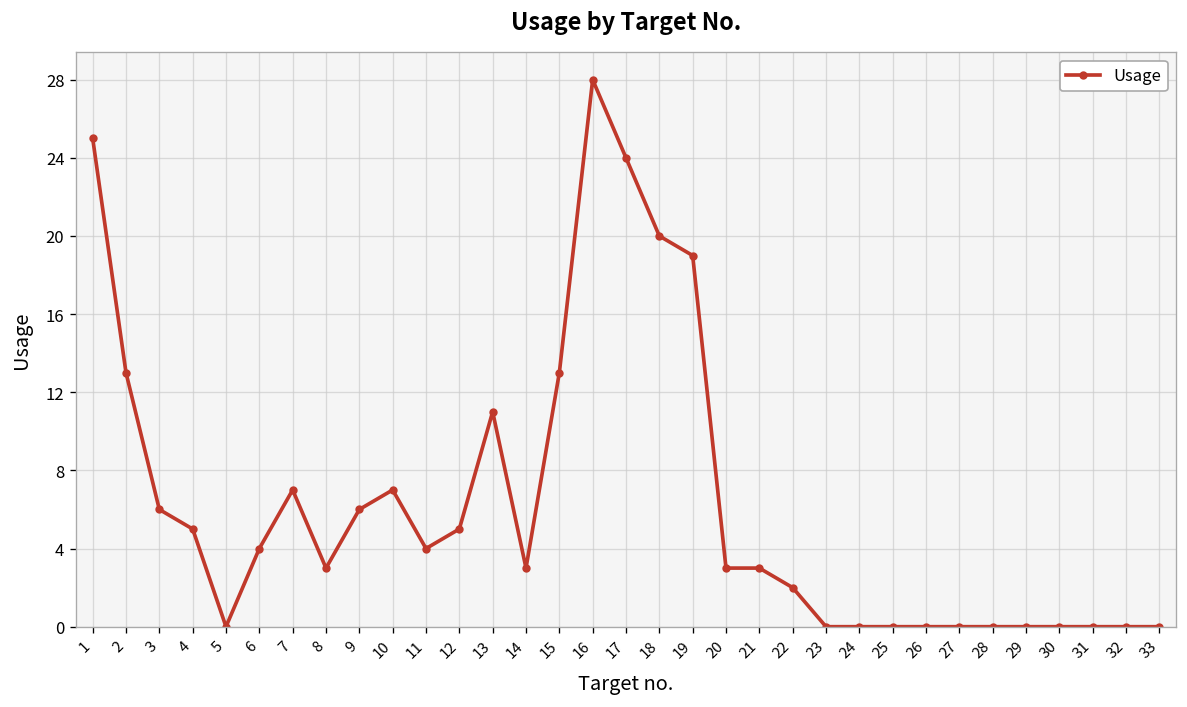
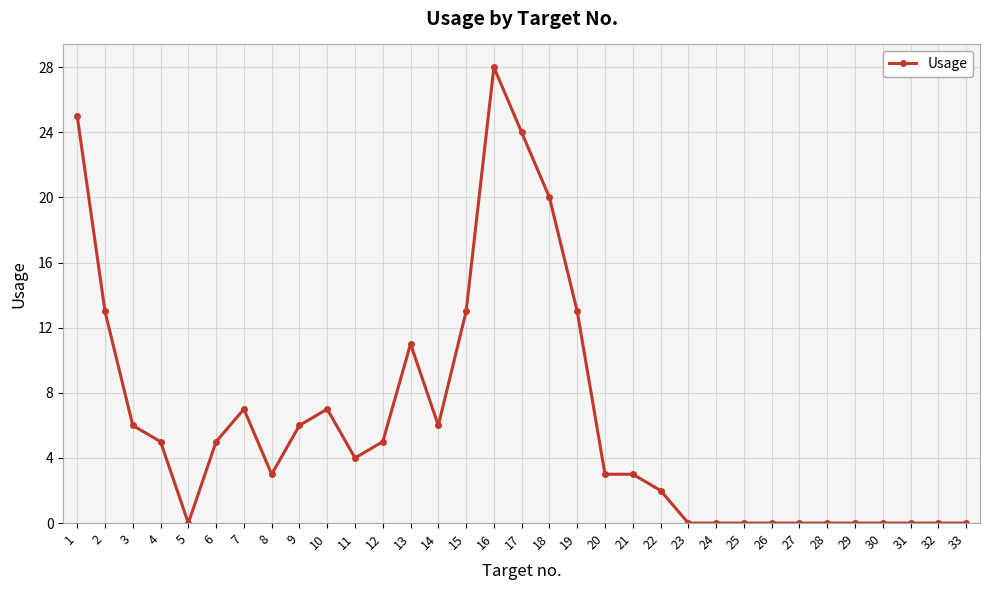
  {
    "1": 25,
    "2": 13,
    "3": 6,
    "4": 5,
    "5": 0,
-   "6": 4,
+   "6": 5,
    "7": 7,
    "8": 3,
    "9": 6,
    "10": 7,
    "11": 4,
    "12": 5,
    "13": 11,
-   "14": 3,
+   "14": 6,
    "15": 13,
    "16": 28,
    "17": 24,
    "18": 20,
-   "19": 19,
+   "19": 13,
    "20": 3,
    "21": 3,
    "22": 2,
    "23": 0,
    "24": 0,
    "25": 0,
    "26": 0,
    "27": 0,
    "28": 0,
    "29": 0,
    "30": 0,
    "31": 0,
    "32": 0,
    "33": 0
  }
